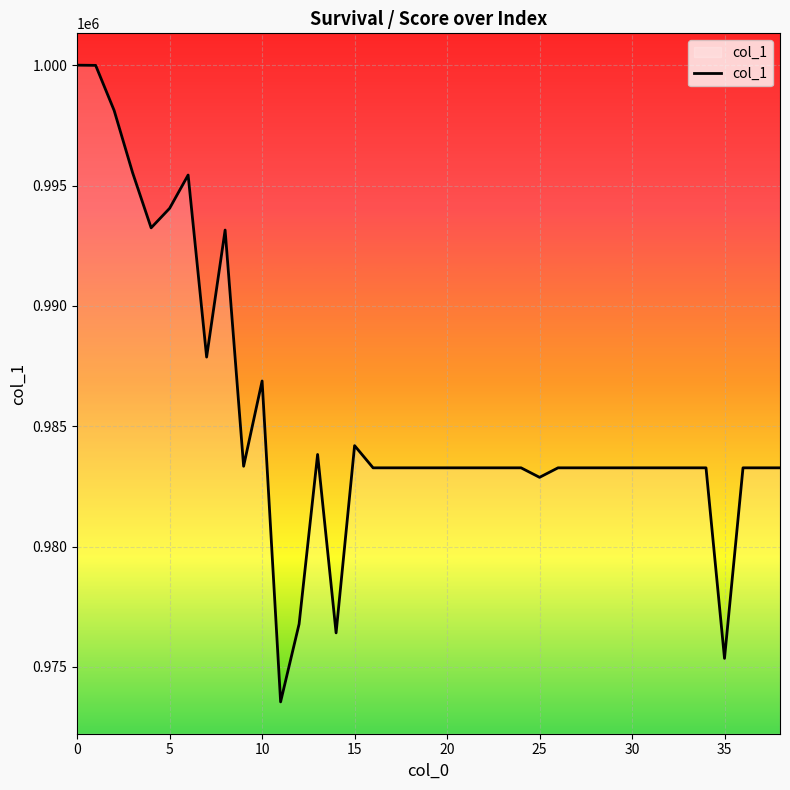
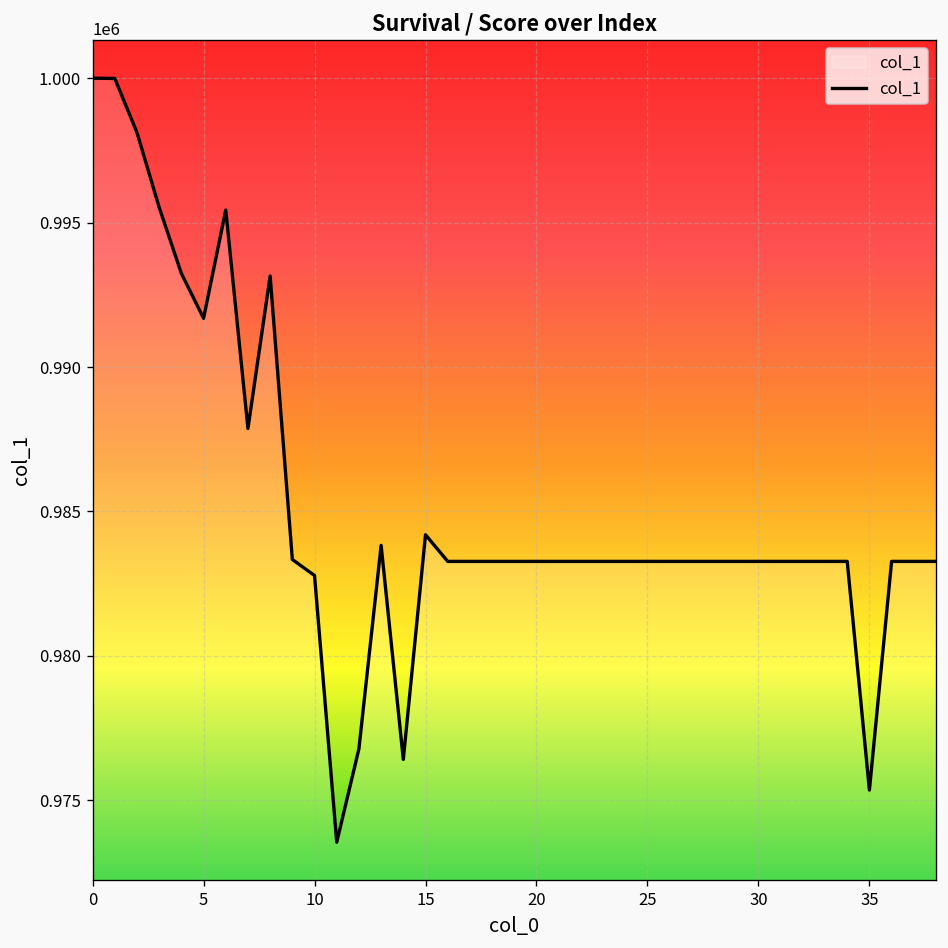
  {
    "0": 1000000,
-   "5": 994100,
-   "10": 986900,
+   "5": 991700,
+   "10": 982800,
    "15": 984200,
    "20": 983300,
-   "25": 982900,
+   "25": 983300,
    "30": 983300,
    "35": 975400
  }
